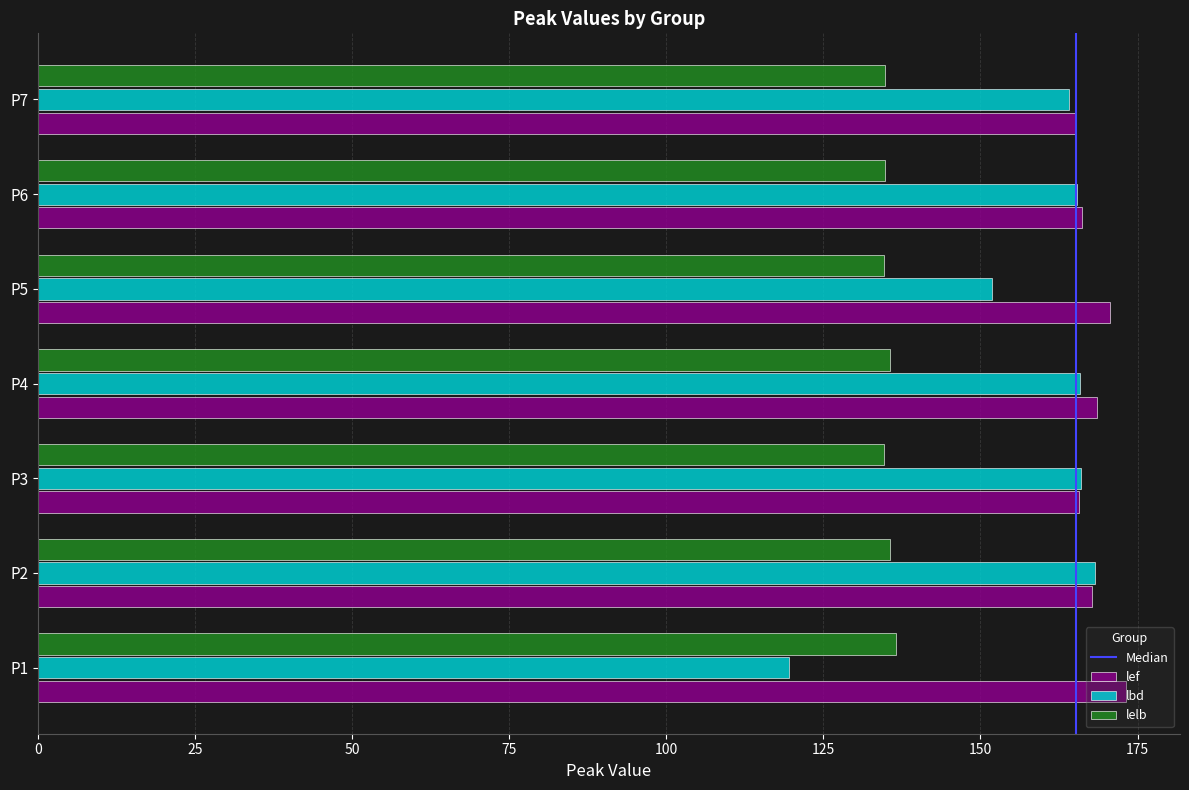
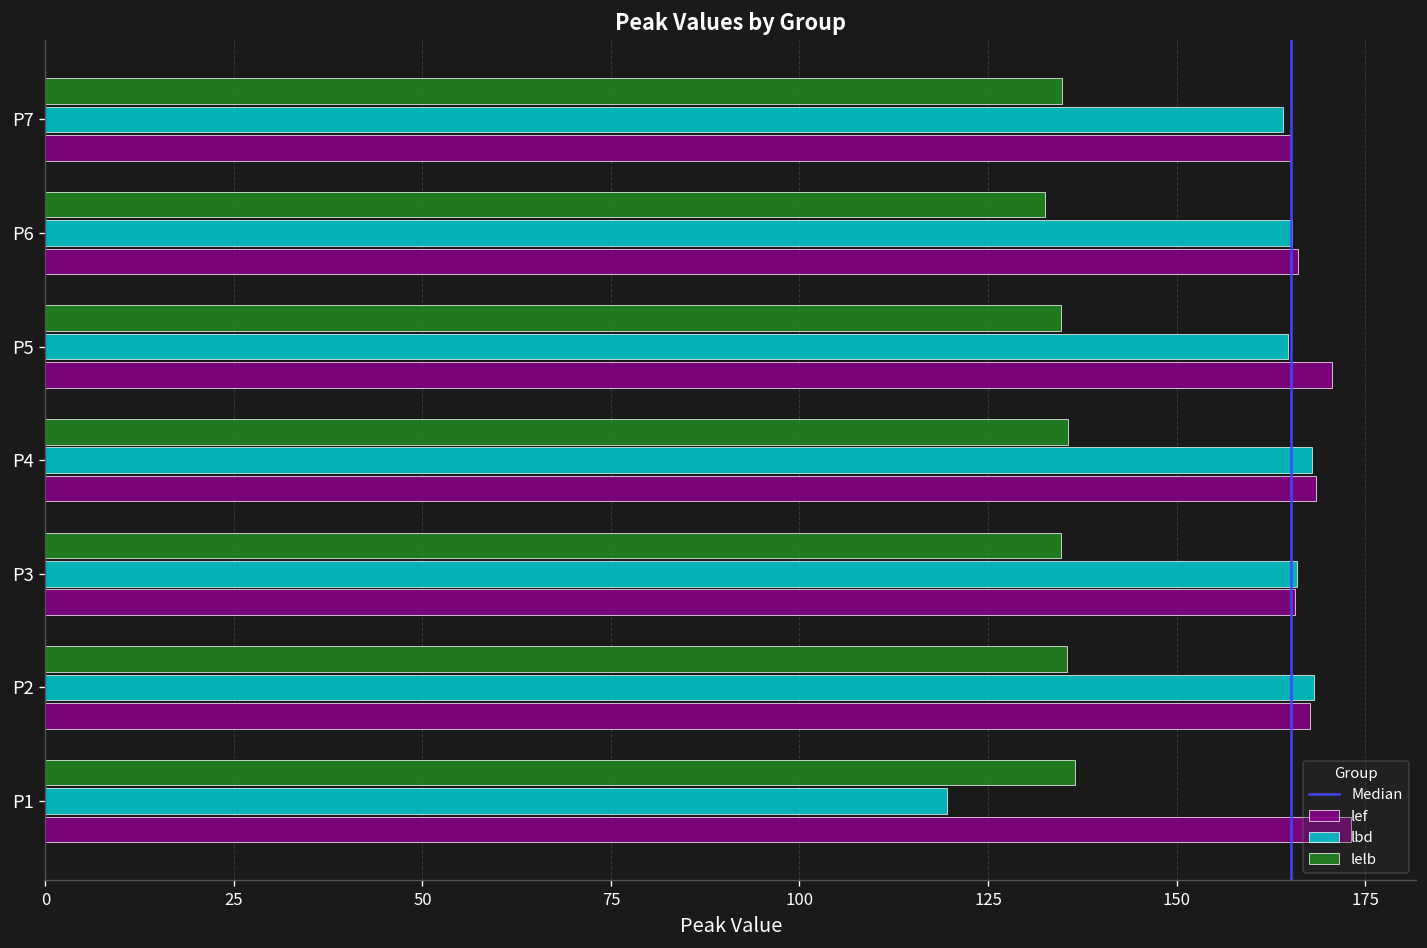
  {
    "lef": {
      "P7": 165,
      "P6": 166,
      "P5": 171,
      "P4": 168,
      "P3": 166,
      "P2": 168
    },
    "lbd": {
      "P7": 164,
      "P6": 165,
-     "P5": 152,
-     "P4": 166,
+     "P5": 165,
+     "P4": 168,
      "P3": 166,
      "P2": 168,
      "P1": 119
    },
    "lelb": {
      "P7": 135,
-     "P6": 135,
+     "P6": 133,
      "P5": 135,
      "P4": 136,
      "P3": 135,
      "P2": 136,
      "P1": 137
    }
  }
